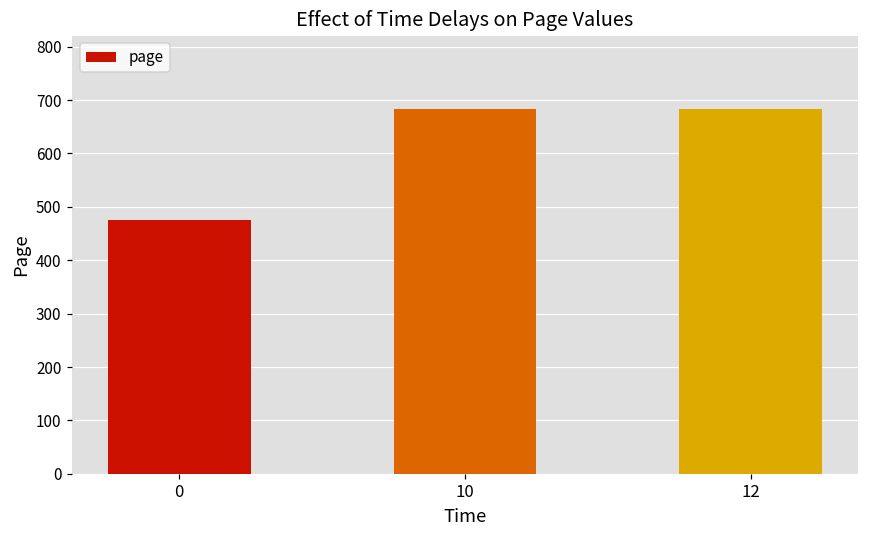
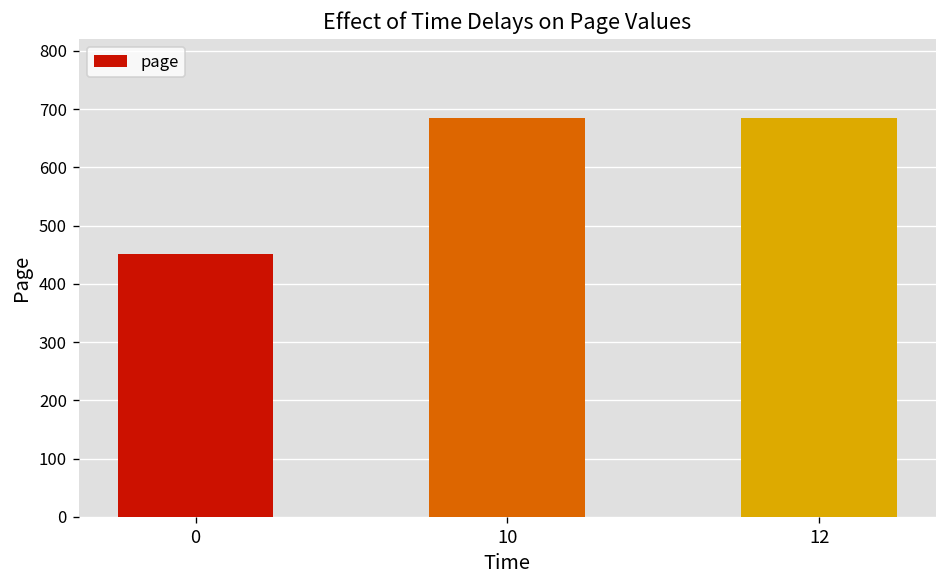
  {
-   "0": 480,
+   "0": 450,
    "10": 680,
    "12": 680
  }
